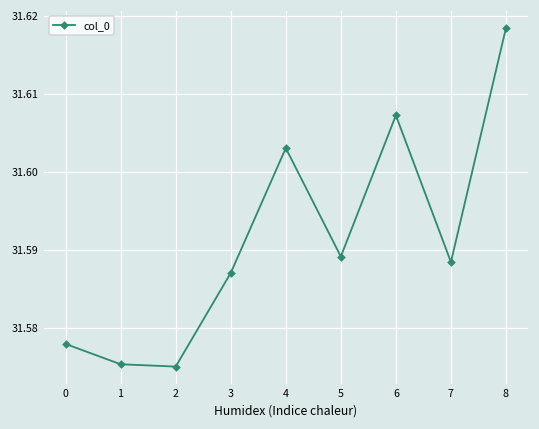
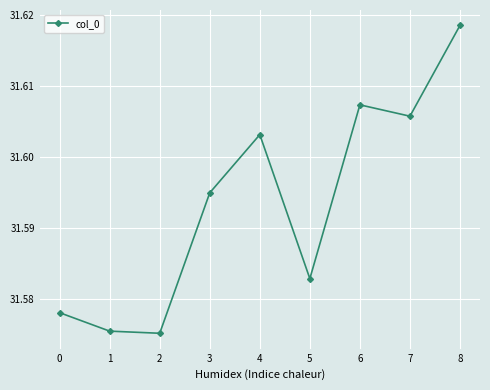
  {
    "0": 31.578,
    "1": 31.575,
    "2": 31.575,
-   "3": 31.587,
+   "3": 31.595,
    "4": 31.603,
-   "5": 31.589,
+   "5": 31.583,
    "6": 31.607,
-   "7": 31.589,
+   "7": 31.606,
    "8": 31.619
  }
